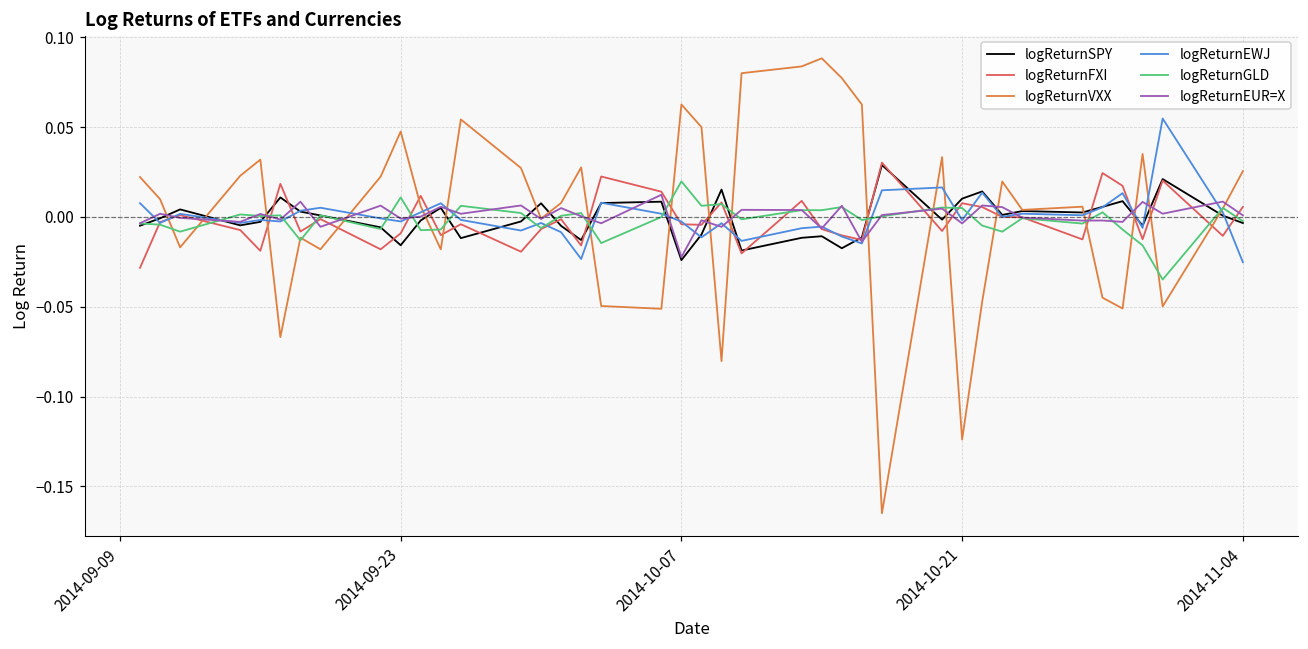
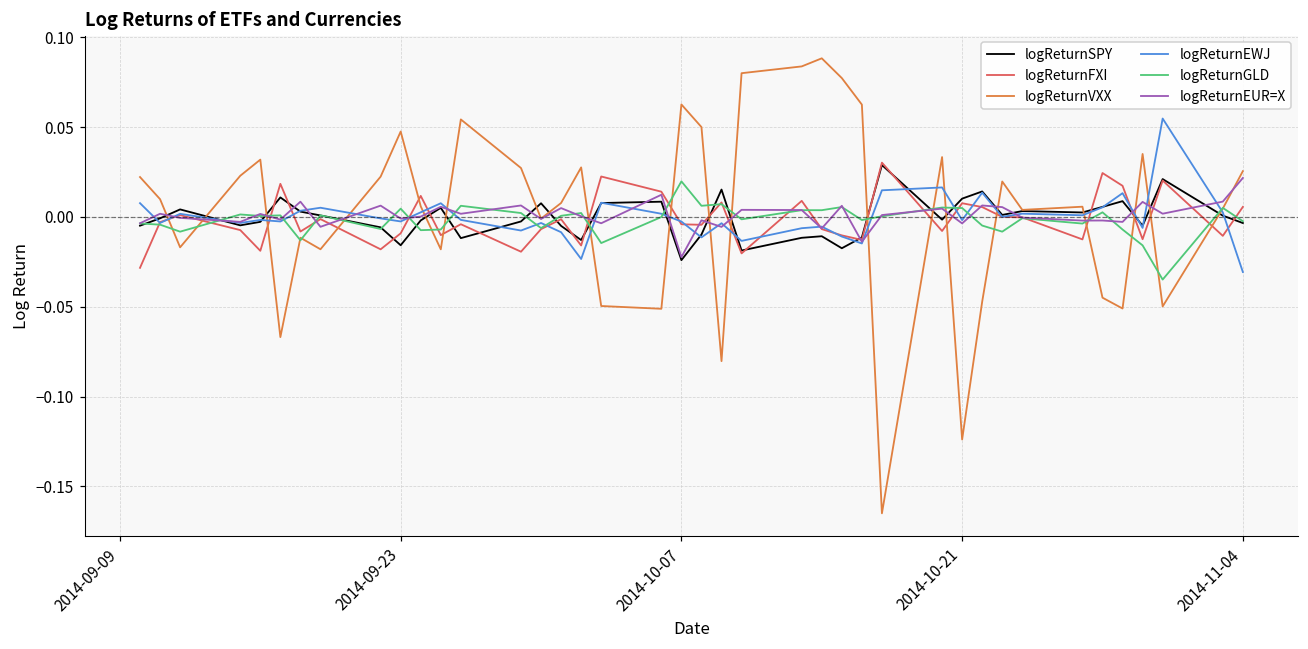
  {
    "logReturnSPY": {
      "2014-09-23": -0.016,
      "2014-10-07": -0.024,
      "2014-10-21": 0.010
    },
    "logReturnEWJ": {
      "2014-09-23": -0.003,
      "2014-10-21": -0.002,
-     "2014-11-04": -0.025
+     "2014-11-04": -0.031
    },
    "logReturnGLD": {
-     "2014-09-23": 0.011,
+     "2014-09-23": 0.005,
      "2014-10-07": 0.020,
      "2014-10-21": 0.005
    },
    "logReturnEUR=X": {
      "2014-09-23": -0.001,
      "2014-10-07": -0.022,
      "2014-10-21": -0.004,
-     "2014-11-04": 0.001
+     "2014-11-04": 0.022
    }
  }
